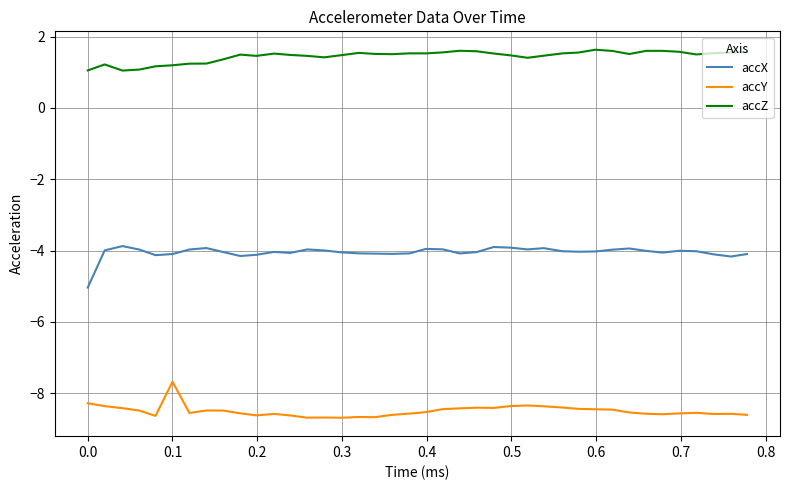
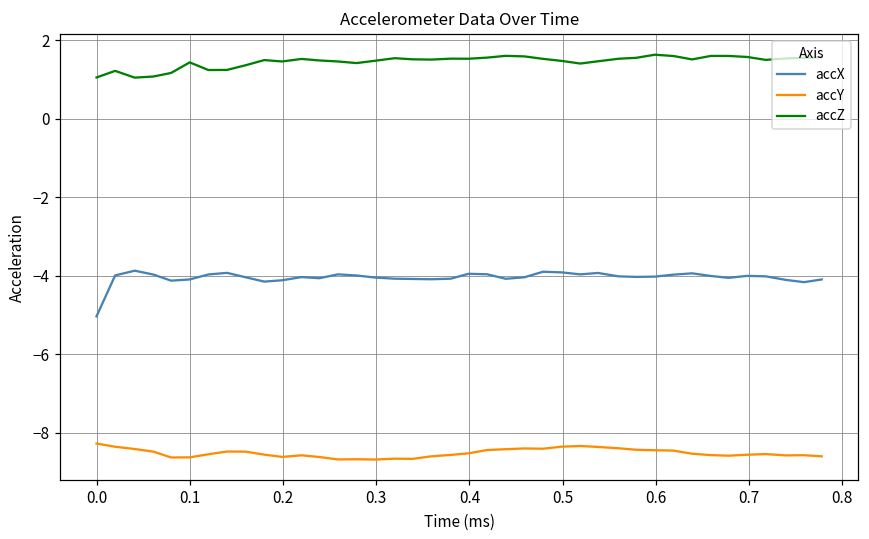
  {
    "accX": {
      "0.0": -5.0,
      "0.1": -4.1
    },
    "accY": {
      "0.0": -8.3,
-     "0.1": -7.7
+     "0.1": -8.6
    },
    "accZ": {
      "0.0": 1.1,
-     "0.1": 1.2
+     "0.1": 1.4
    }
  }
